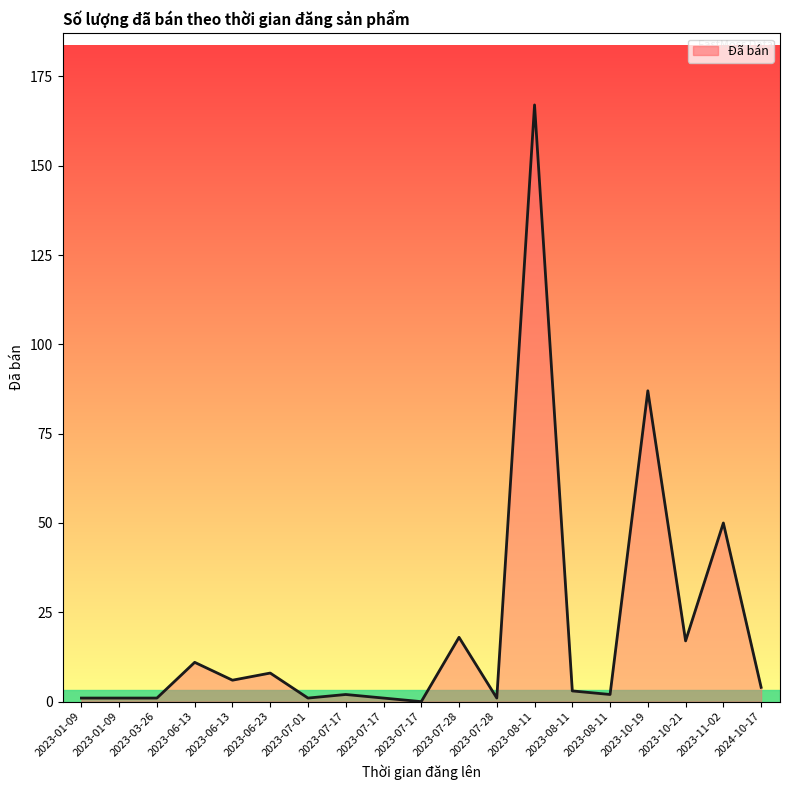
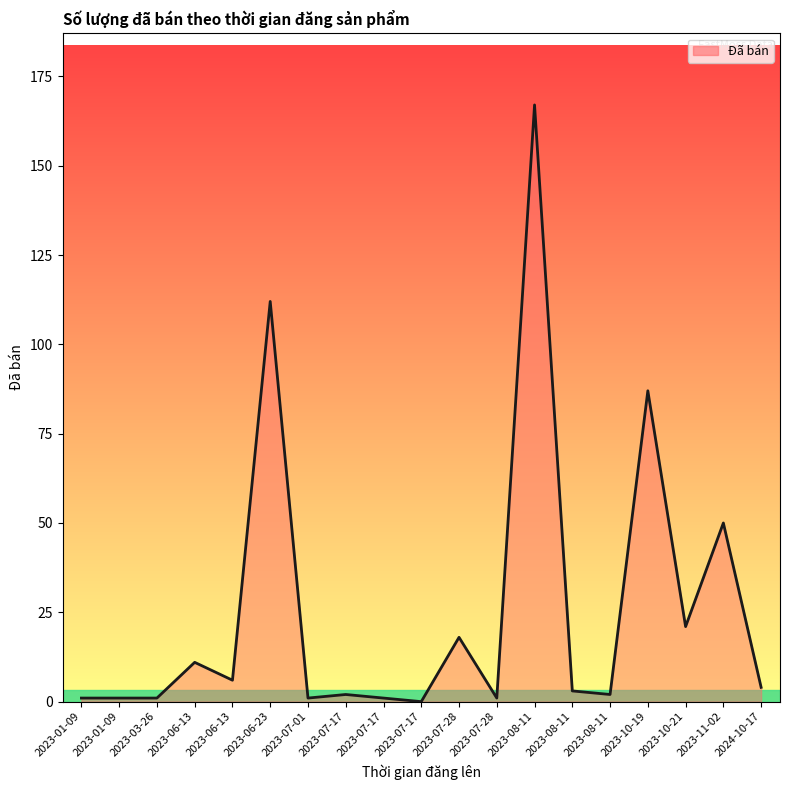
  {
-   "2023-06-23": 8,
+   "2023-06-23": 112,
    "2023-10-19": 87,
-   "2023-10-21": 17,
+   "2023-10-21": 21,
    "2023-11-02": 50,
    "2024-10-17": 4
  }
